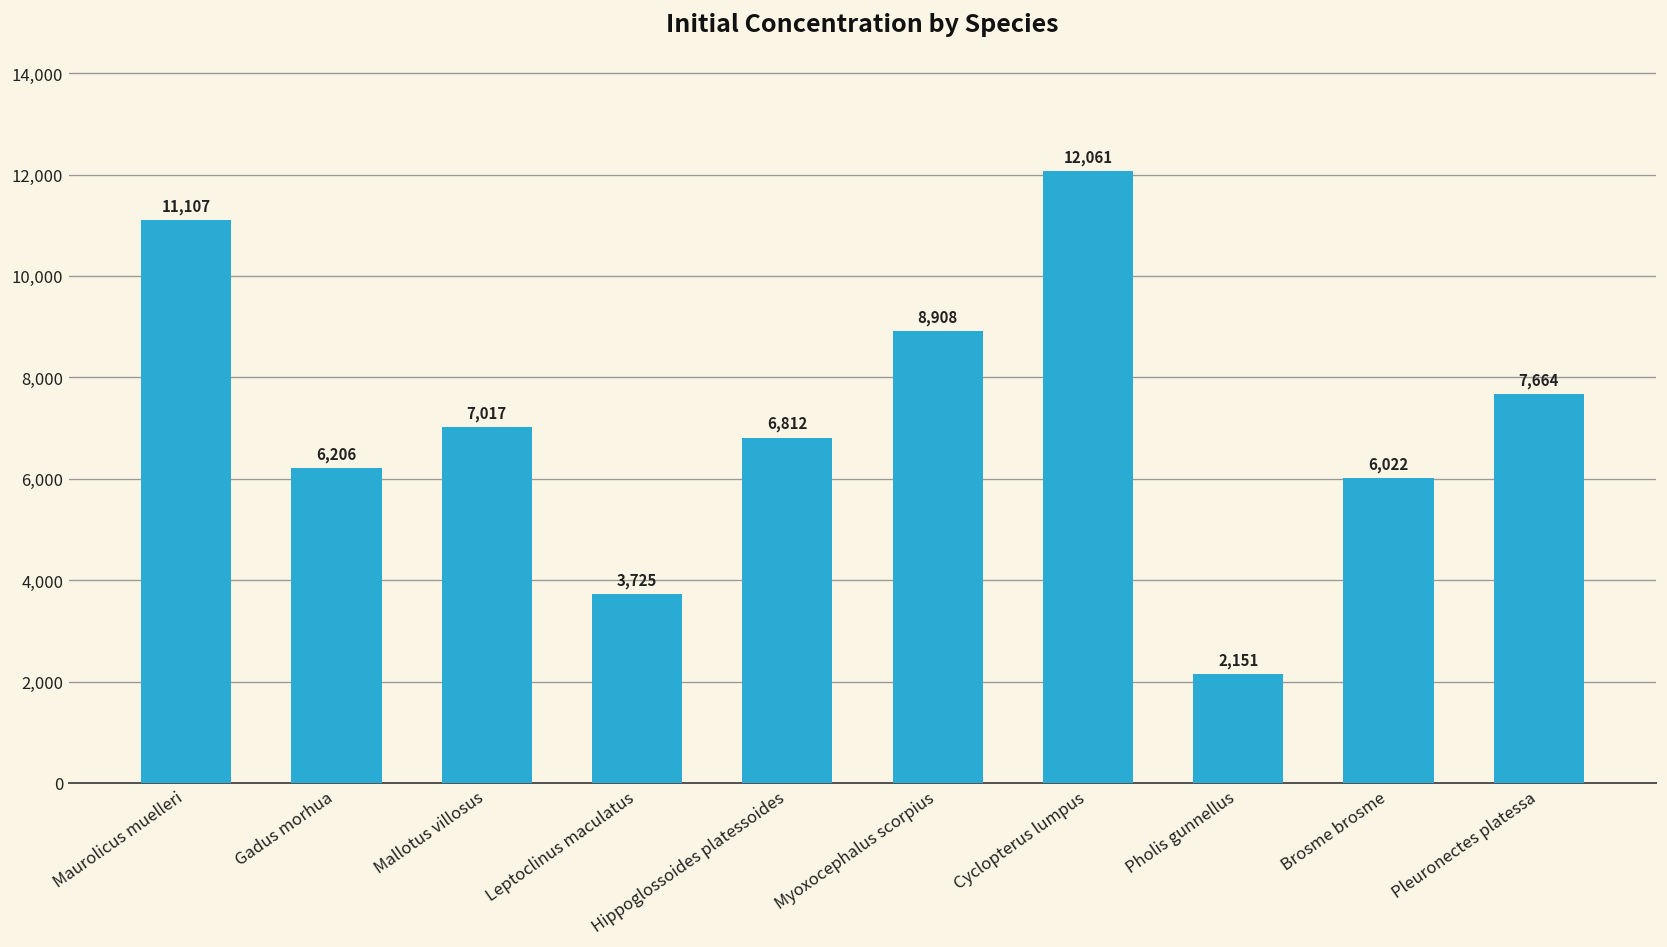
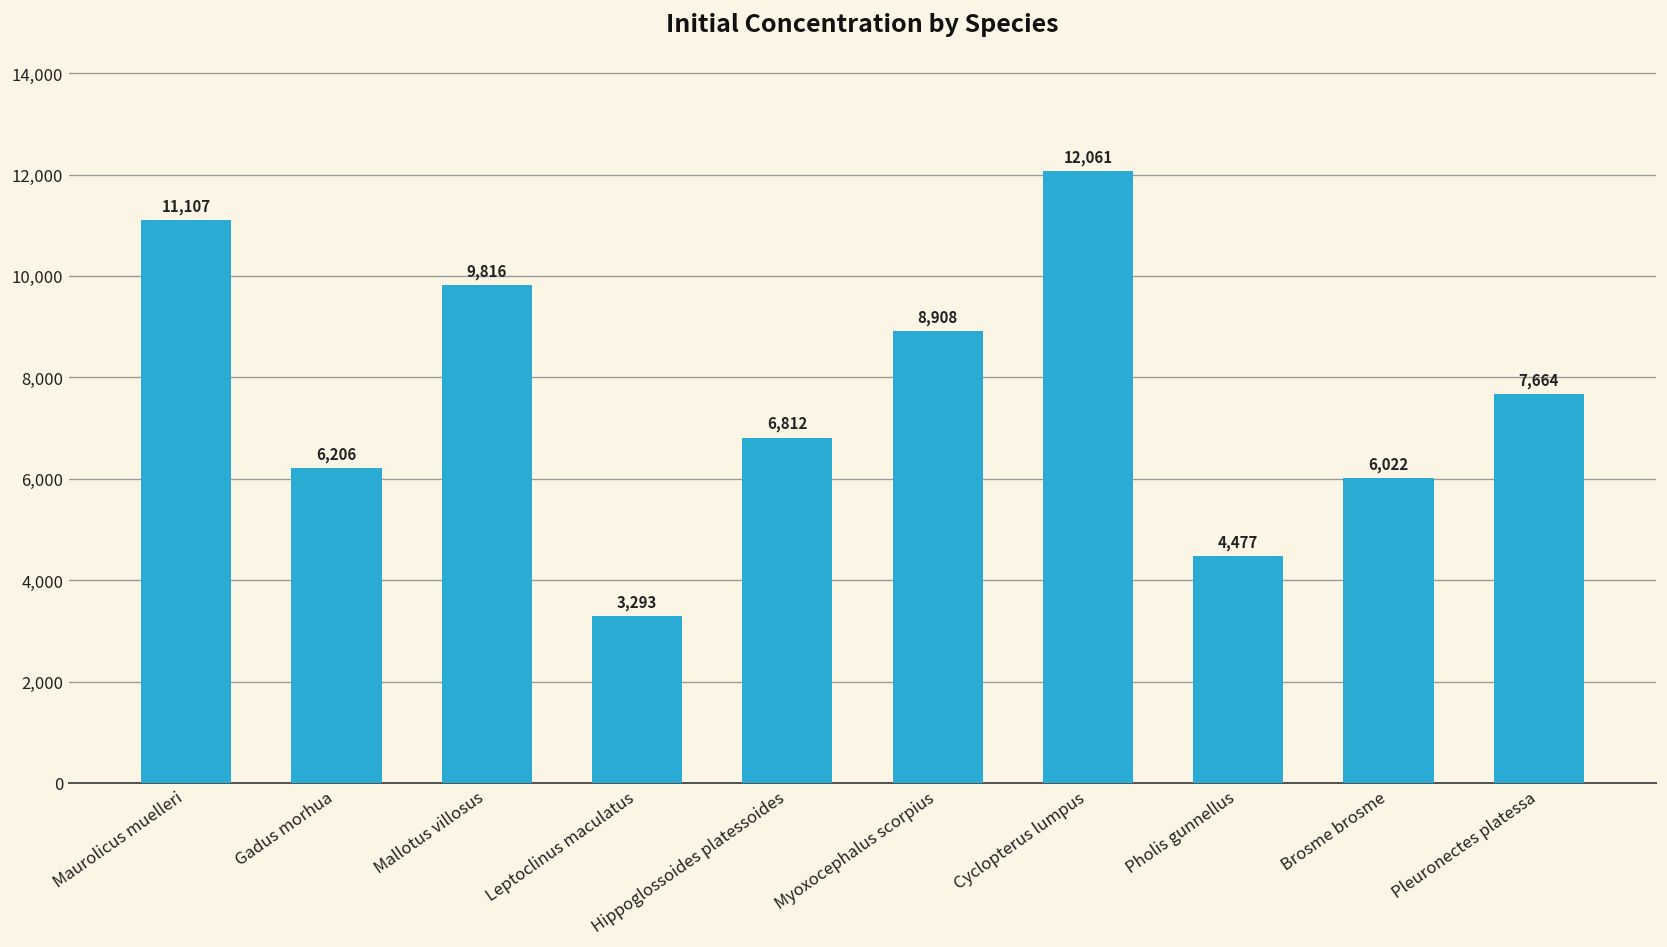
  {
    "Maurolicus muelleri": "11,107",
    "Gadus morhua": "6,206",
-   "Mallotus villosus": "7,017",
-   "Leptoclinus maculatus": "3,725",
+   "Mallotus villosus": "9,816",
+   "Leptoclinus maculatus": "3,293",
    "Hippoglossoides platessoides": "6,812",
    "Myoxocephalus scorpius": "8,908",
    "Cyclopterus lumpus": "12,061",
-   "Pholis gunnellus": "2,151",
+   "Pholis gunnellus": "4,477",
    "Brosme brosme": "6,022",
    "Pleuronectes platessa": "7,664"
  }
